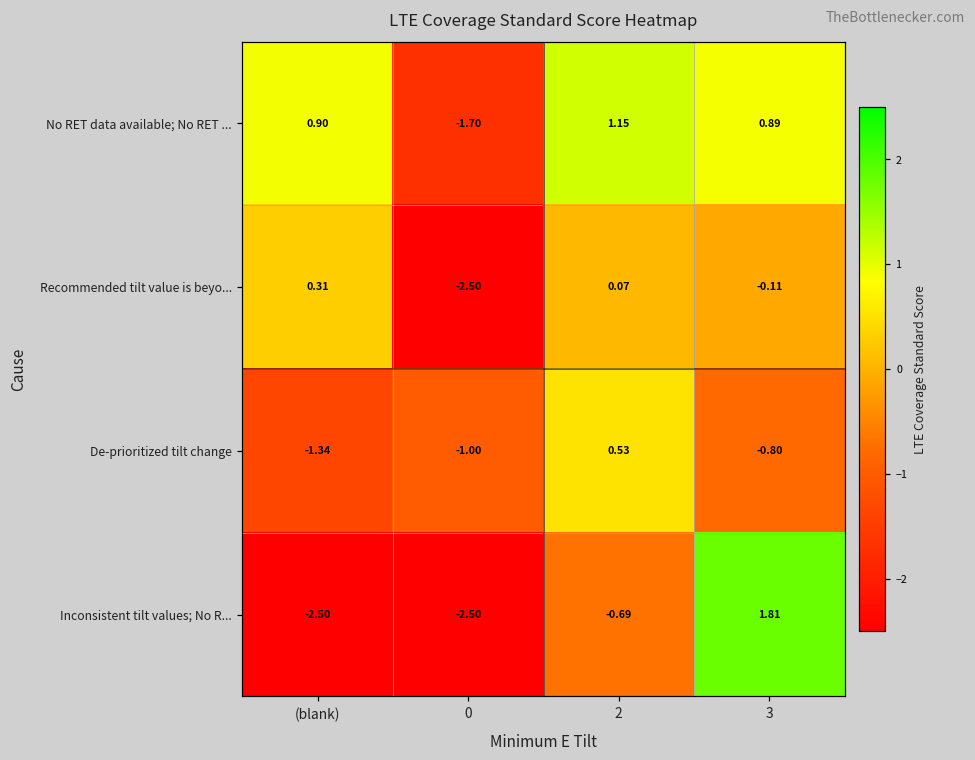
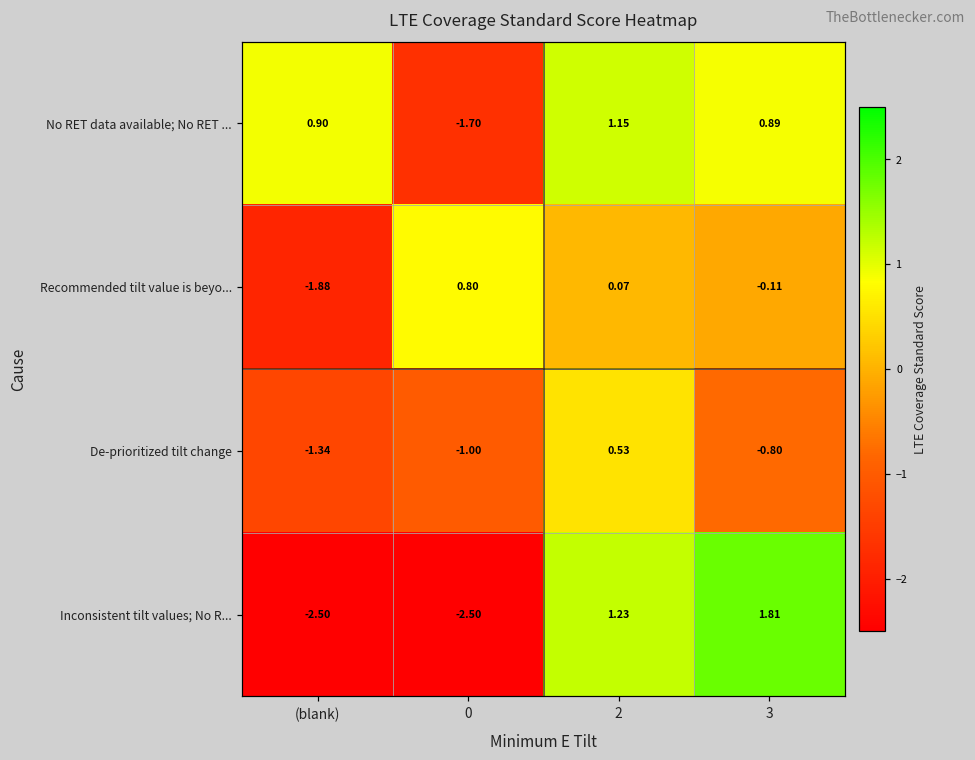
  {
    "No RET data available; No RET ...": {
      "(blank)": 0.90,
      "0": -1.70,
      "2": 1.15,
      "3": 0.89
    },
    "Recommended tilt value is beyo...": {
-     "(blank)": 0.31,
-     "0": -2.50,
+     "(blank)": -1.88,
+     "0": 0.80,
      "2": 0.07,
      "3": -0.11
    },
    "De-prioritized tilt change": {
      "(blank)": -1.34,
      "0": -1.00,
      "2": 0.53,
      "3": -0.80
    },
    "Inconsistent tilt values; No R...": {
      "(blank)": -2.50,
      "0": -2.50,
-     "2": -0.69,
+     "2": 1.23,
      "3": 1.81
    }
  }
